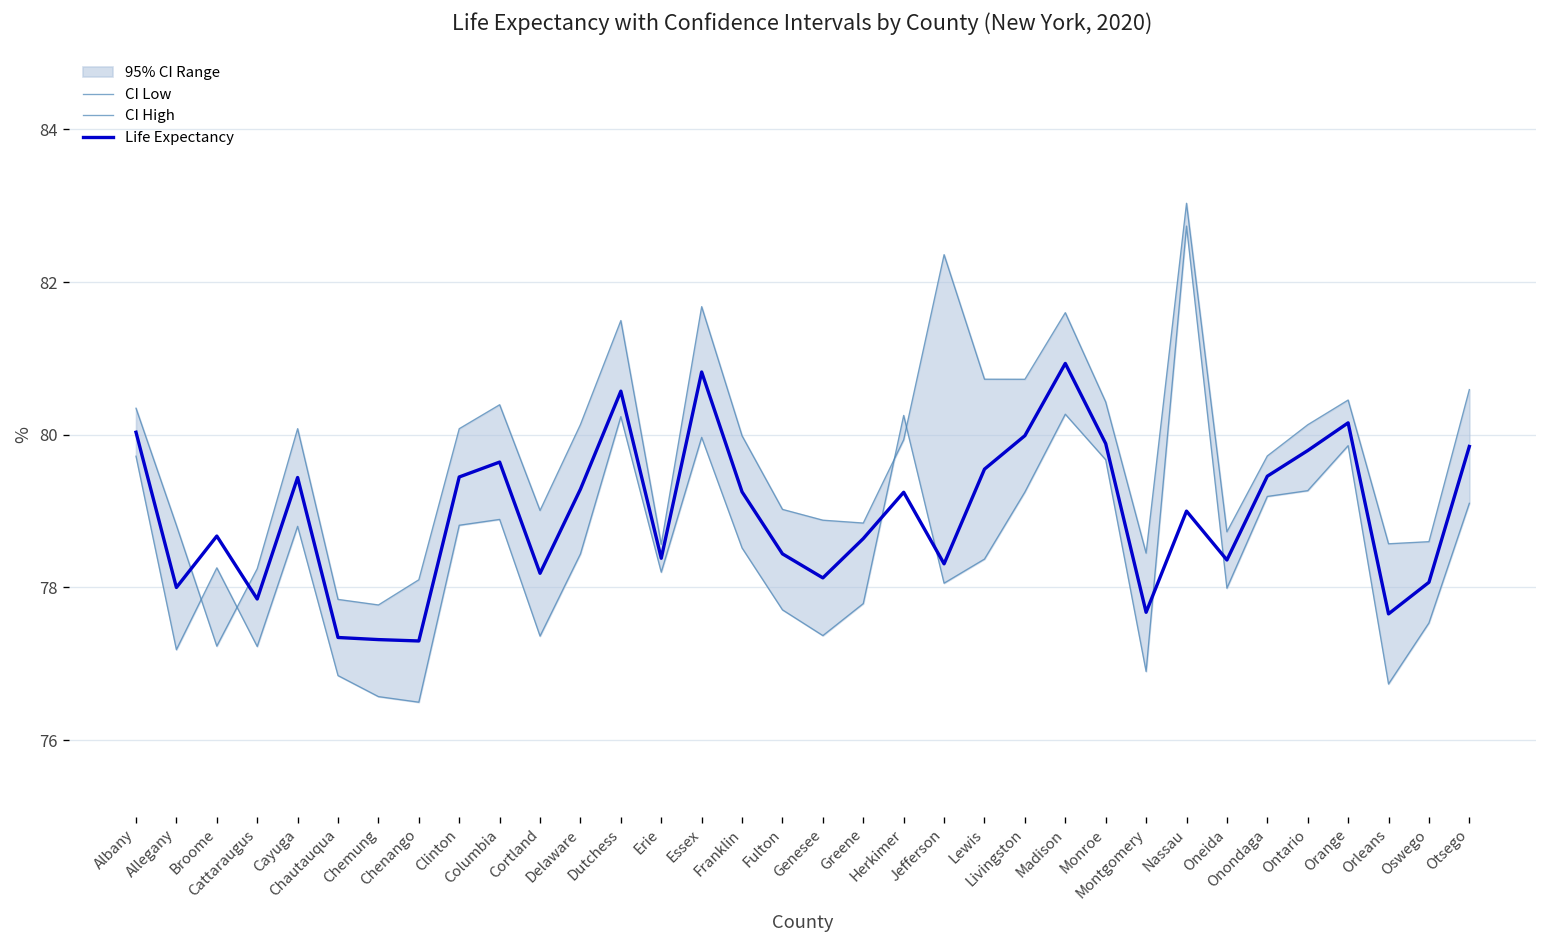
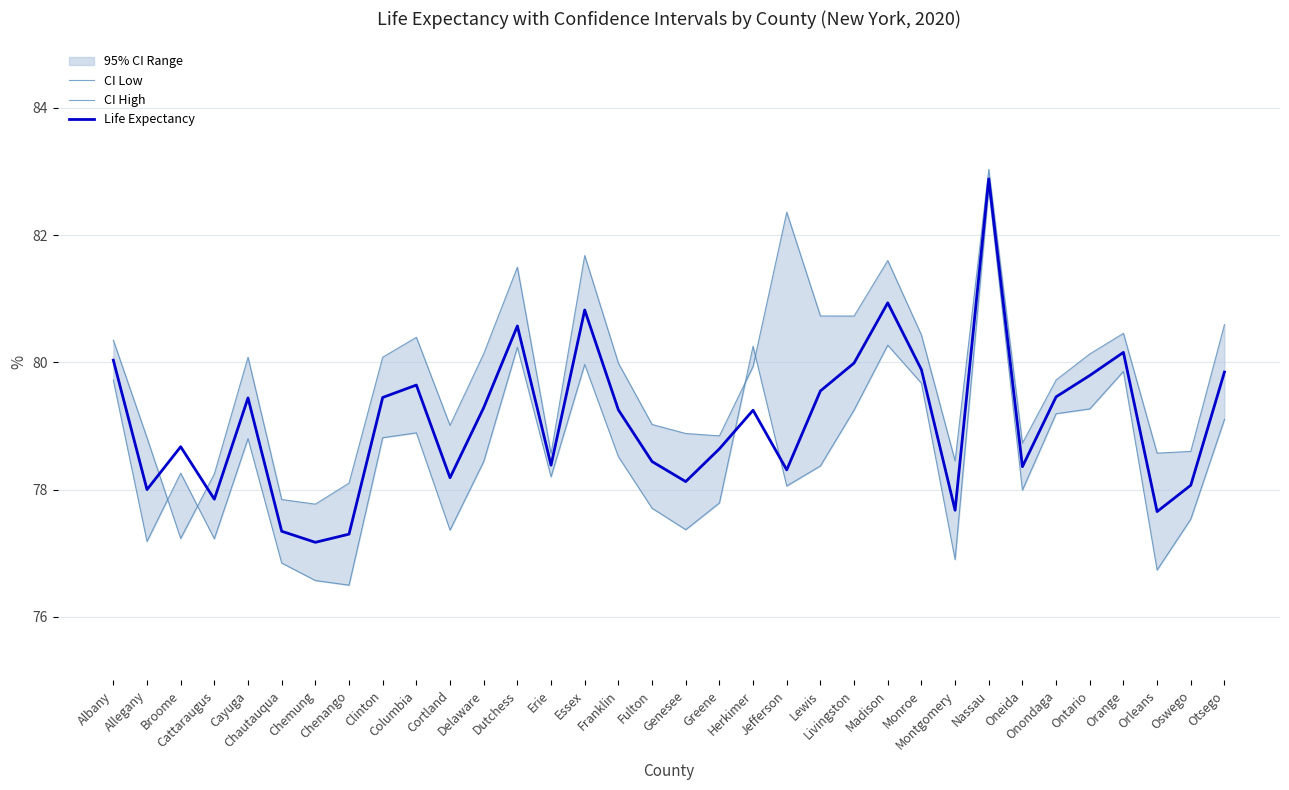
  {
    "Life Expectancy": {
      "Albany": 80.0,
      "Allegany": 78.0,
      "Broome": 78.7,
      "Cattaraugus": 77.8,
      "Cayuga": 79.4,
      "Chautauqua": 77.3,
-     "Chemung": 77.3,
+     "Chemung": 77.2,
      "Chenango": 77.3,
      "Clinton": 79.4,
      "Columbia": 79.6,
      "Cortland": 78.2,
      "Delaware": 79.3,
      "Dutchess": 80.6,
      "Erie": 78.4,
      "Essex": 80.8,
      "Franklin": 79.3,
      "Fulton": 78.4,
      "Genesee": 78.1,
      "Greene": 78.6,
      "Herkimer": 79.2,
      "Jefferson": 78.3,
      "Lewis": 79.5,
      "Livingston": 80.0,
      "Madison": 80.9,
      "Monroe": 79.9,
      "Montgomery": 77.7,
-     "Nassau": 79.0,
+     "Nassau": 82.9,
      "Oneida": 78.4,
      "Onondaga": 79.5,
      "Ontario": 79.8,
      "Orange": 80.2,
      "Orleans": 77.7,
      "Oswego": 78.1,
      "Otsego": 79.8
    }
  }
